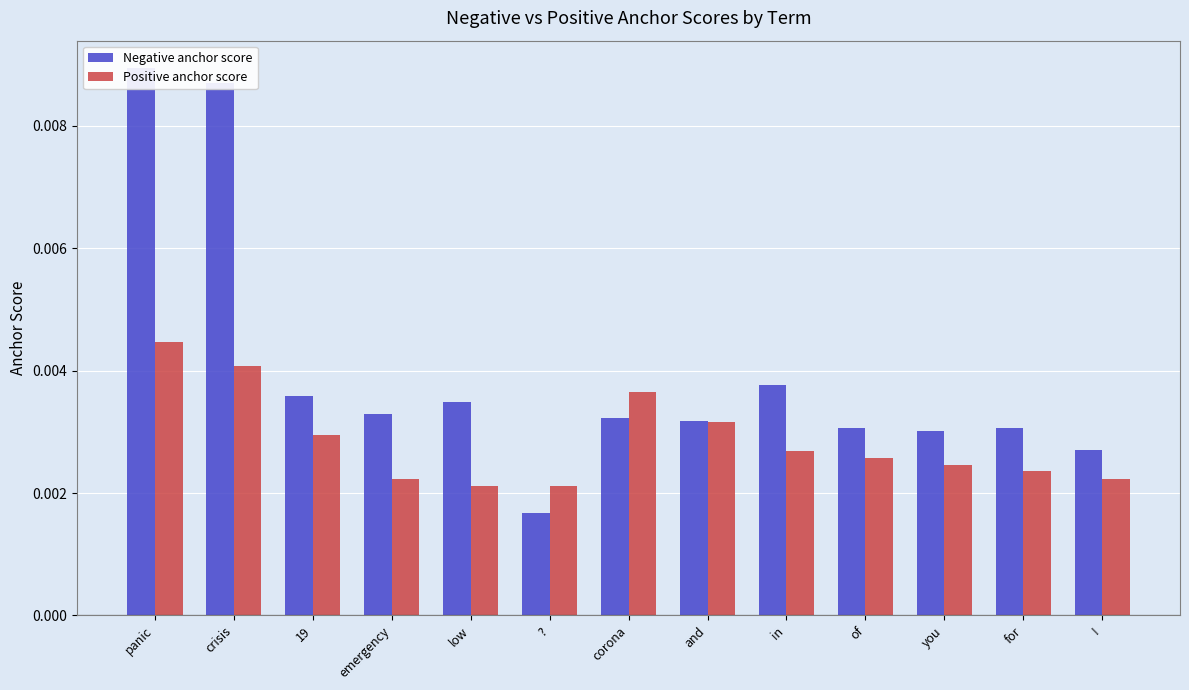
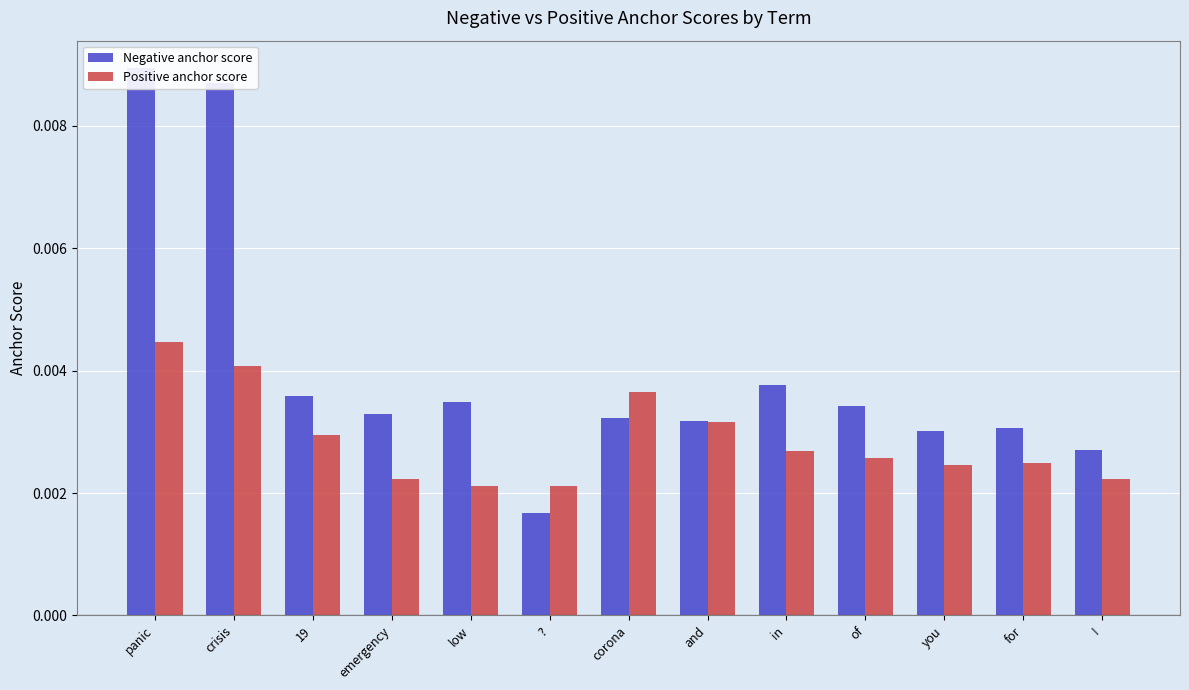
  {
    "Negative anchor score": {
      "19": 0.0036,
      "emergency": 0.0033,
      "low": 0.0035,
      "?": 0.0017,
      "corona": 0.0032,
      "and": 0.0032,
      "in": 0.0038,
-     "of": 0.0031,
+     "of": 0.0034,
      "you": 0.0030,
      "for": 0.0031,
      "!": 0.0027
    },
    "Positive anchor score": {
      "panic": 0.0045,
      "crisis": 0.0041,
      "19": 0.0030,
      "emergency": 0.0022,
      "low": 0.0021,
      "?": 0.0021,
      "corona": 0.0036,
      "and": 0.0032,
      "in": 0.0027,
      "of": 0.0026,
      "you": 0.0025,
-     "for": 0.0024,
+     "for": 0.0025,
      "!": 0.0022
    }
  }
